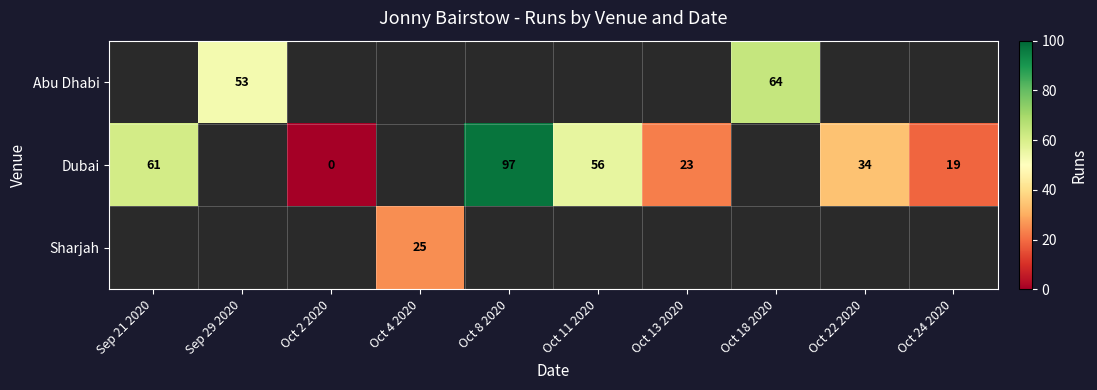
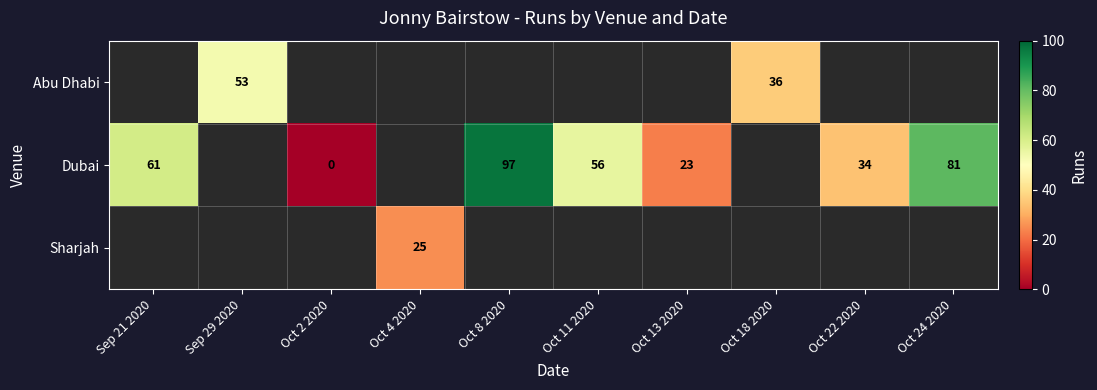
  {
    "Abu Dhabi": {
      "Sep 29 2020": 53,
-     "Oct 18 2020": 64
+     "Oct 18 2020": 36
    },
    "Dubai": {
      "Sep 21 2020": 61,
      "Oct 2 2020": 0,
      "Oct 8 2020": 97,
      "Oct 11 2020": 56,
      "Oct 13 2020": 23,
      "Oct 22 2020": 34,
-     "Oct 24 2020": 19
+     "Oct 24 2020": 81
    },
    "Sharjah": {
      "Oct 4 2020": 25
    }
  }
